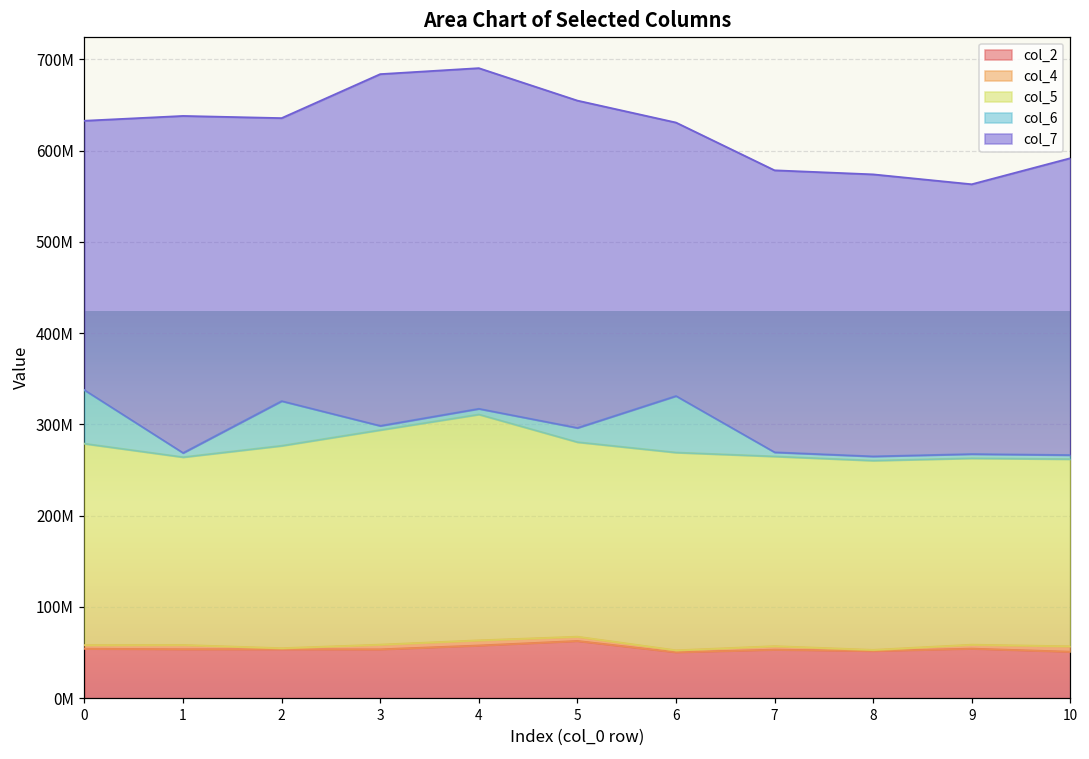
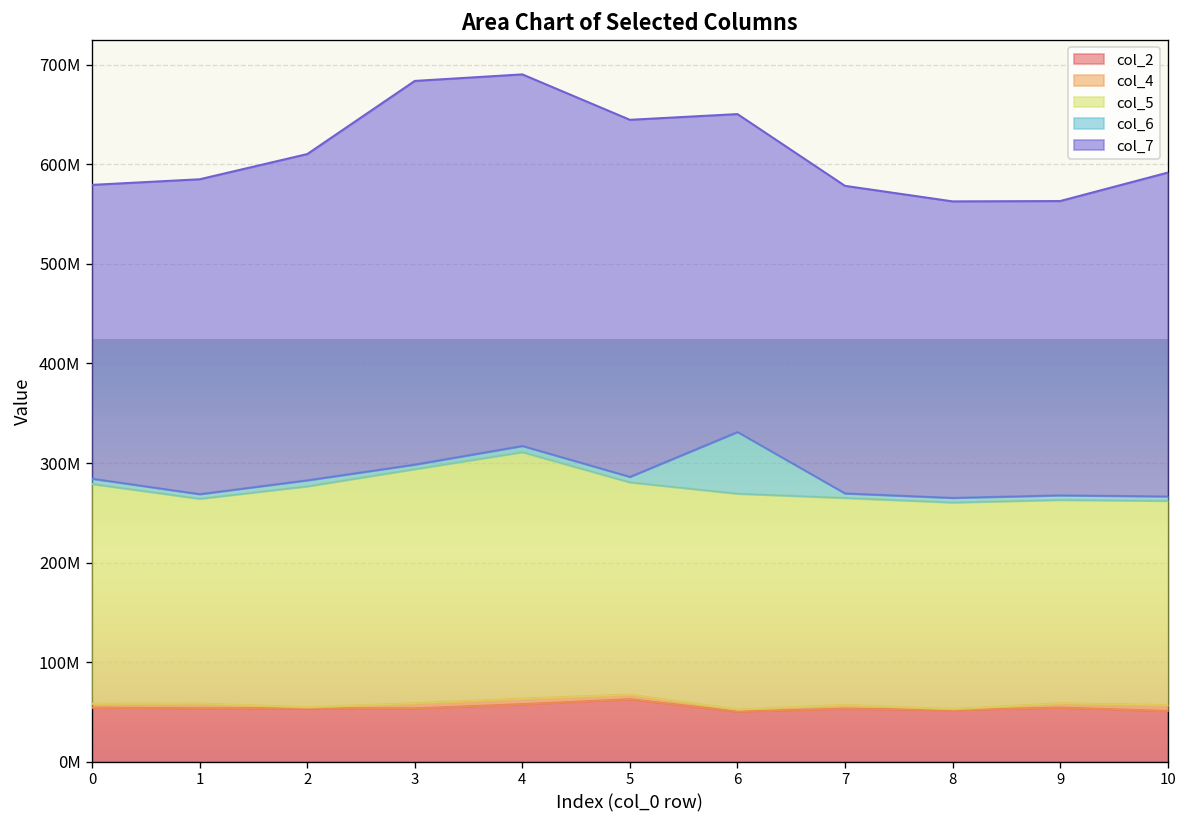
  {
    "col_6": {
-     "0": 60000000,
+     "0": 10000000,
      "1": 0,
-     "2": 50000000,
+     "2": 10000000,
      "3": 0,
      "4": 10000000,
-     "5": 20000000,
+     "5": 10000000,
      "6": 60000000,
      "7": 0,
      "8": 0,
      "9": 0,
      "10": 0
    },
    "col_7": {
      "0": 300000000,
-     "1": 370000000,
-     "2": 310000000,
+     "1": 320000000,
+     "2": 330000000,
      "3": 390000000,
      "4": 370000000,
      "5": 360000000,
-     "6": 300000000,
+     "6": 320000000,
      "7": 310000000,
-     "8": 310000000,
+     "8": 300000000,
      "9": 300000000,
      "10": 330000000
    }
  }
